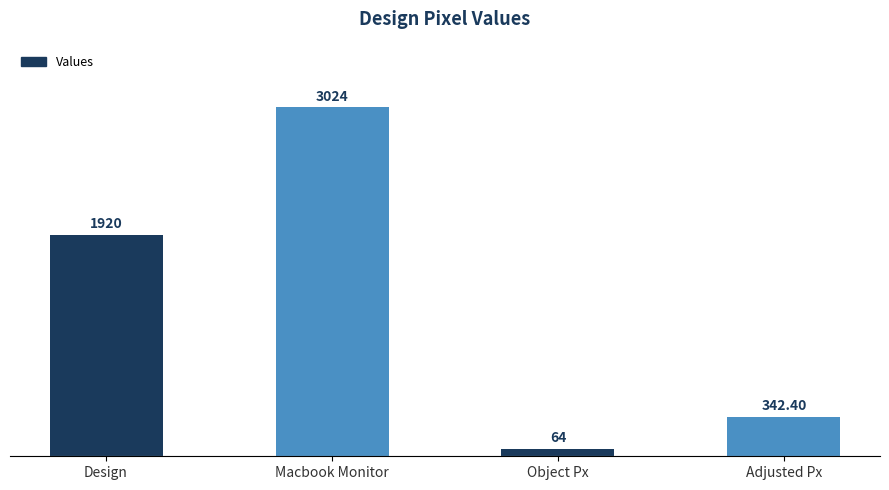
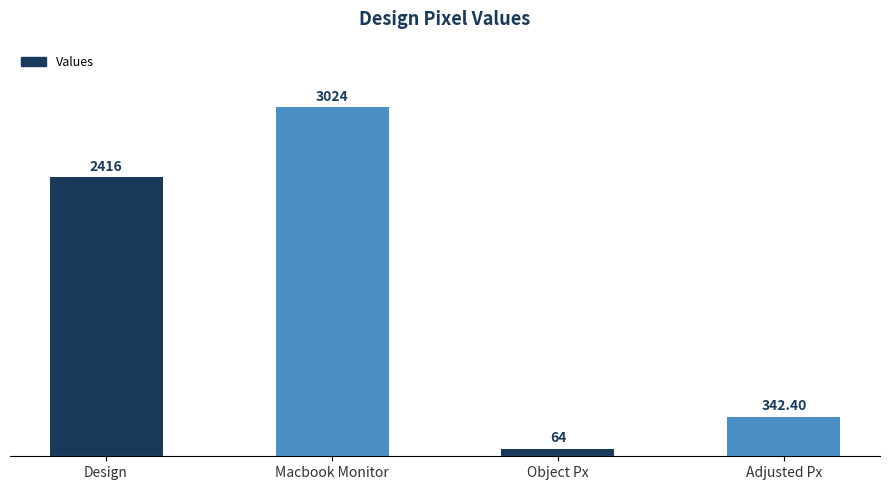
  {
-   "Design": 1920,
+   "Design": 2416,
    "Macbook Monitor": 3024,
    "Object Px": 64,
    "Adjusted Px": 342.40
  }
